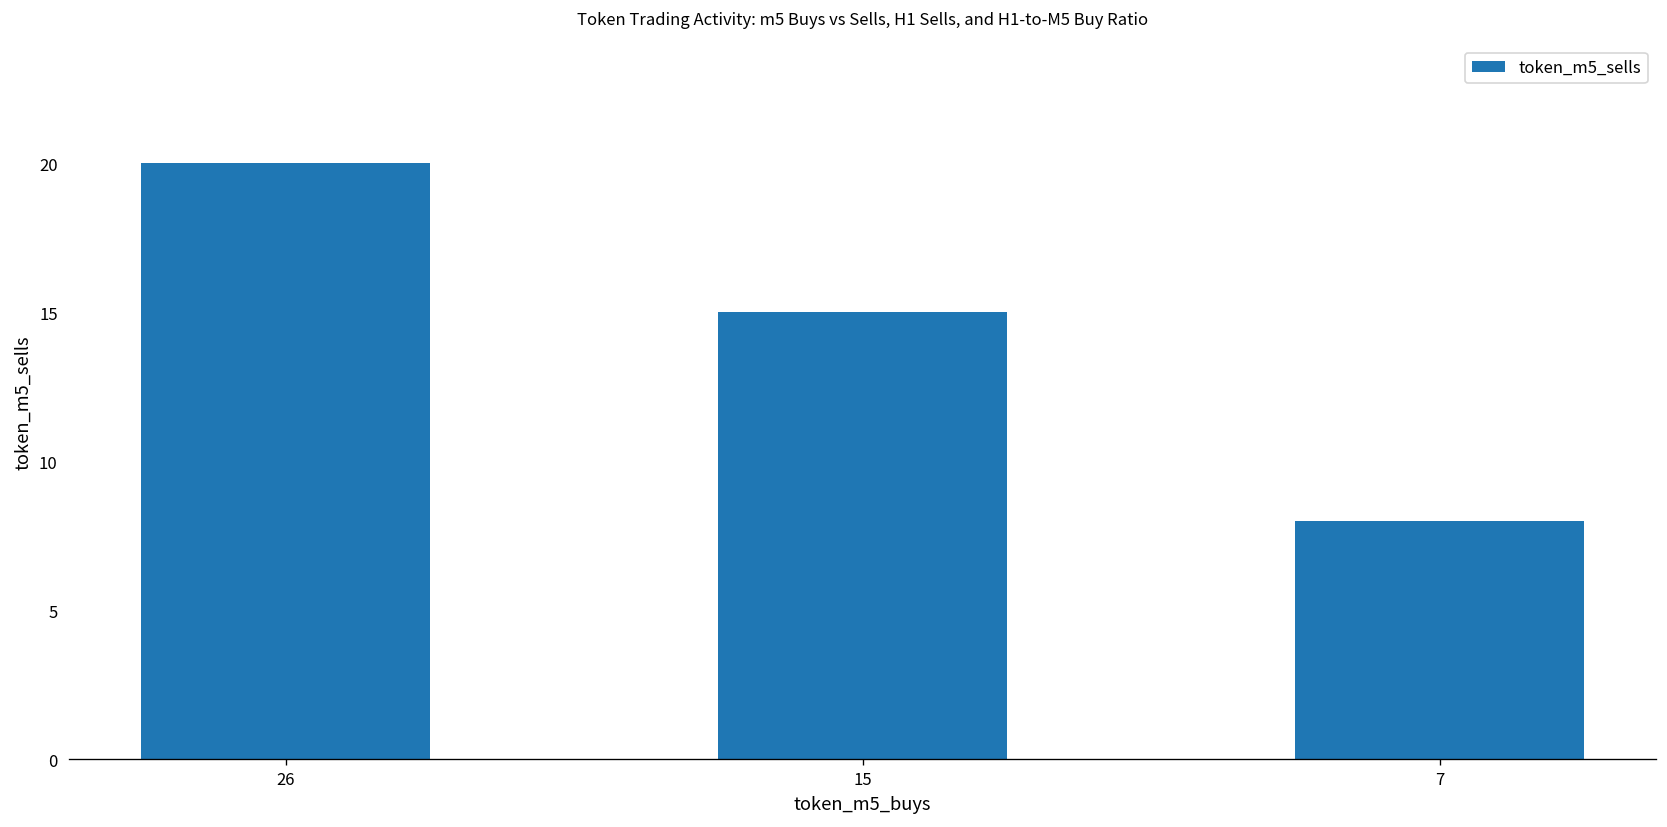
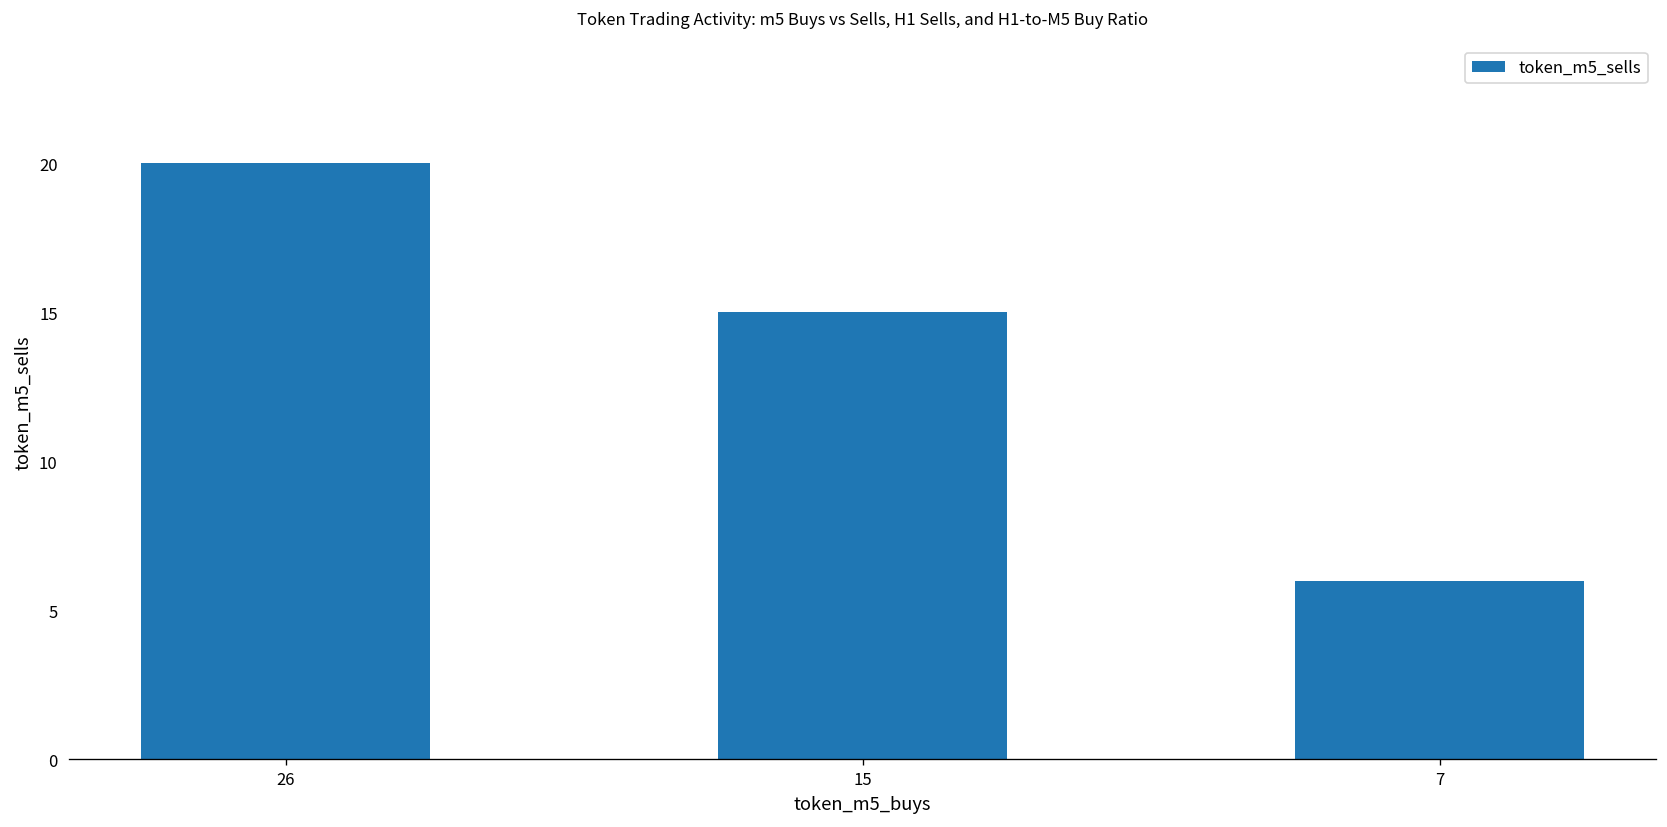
  {
    "26": 20,
    "15": 15,
-   "7": 8
+   "7": 6
  }
